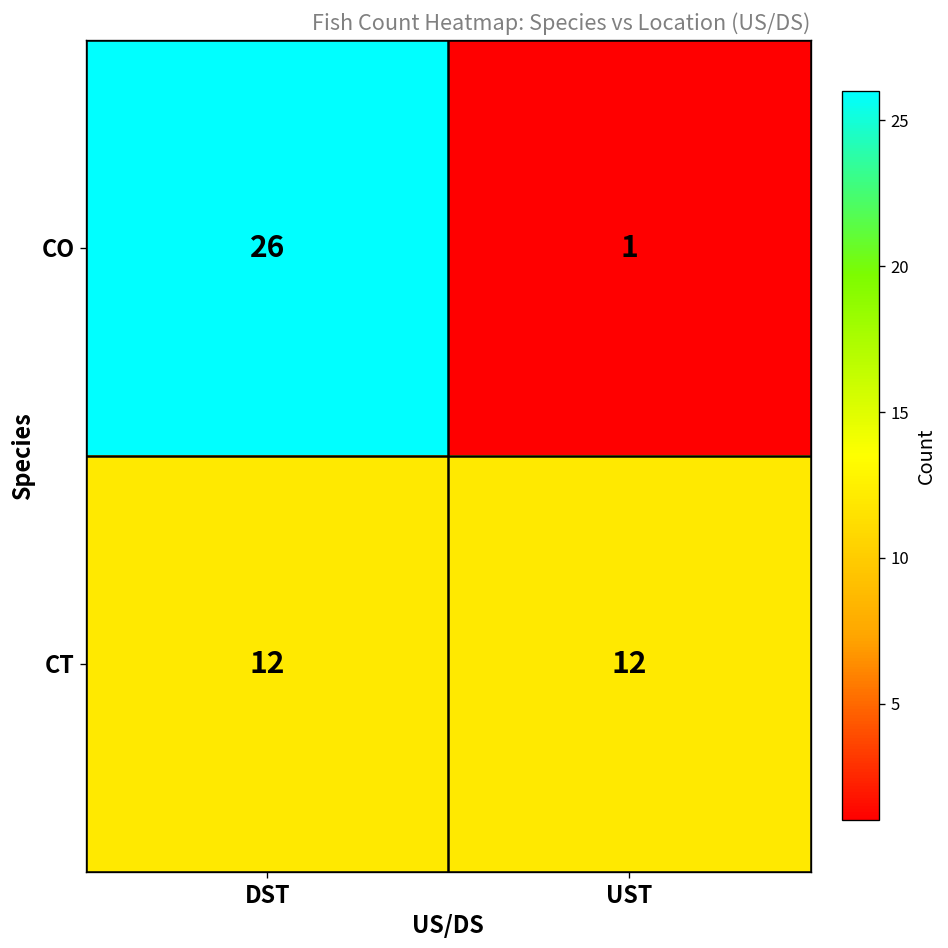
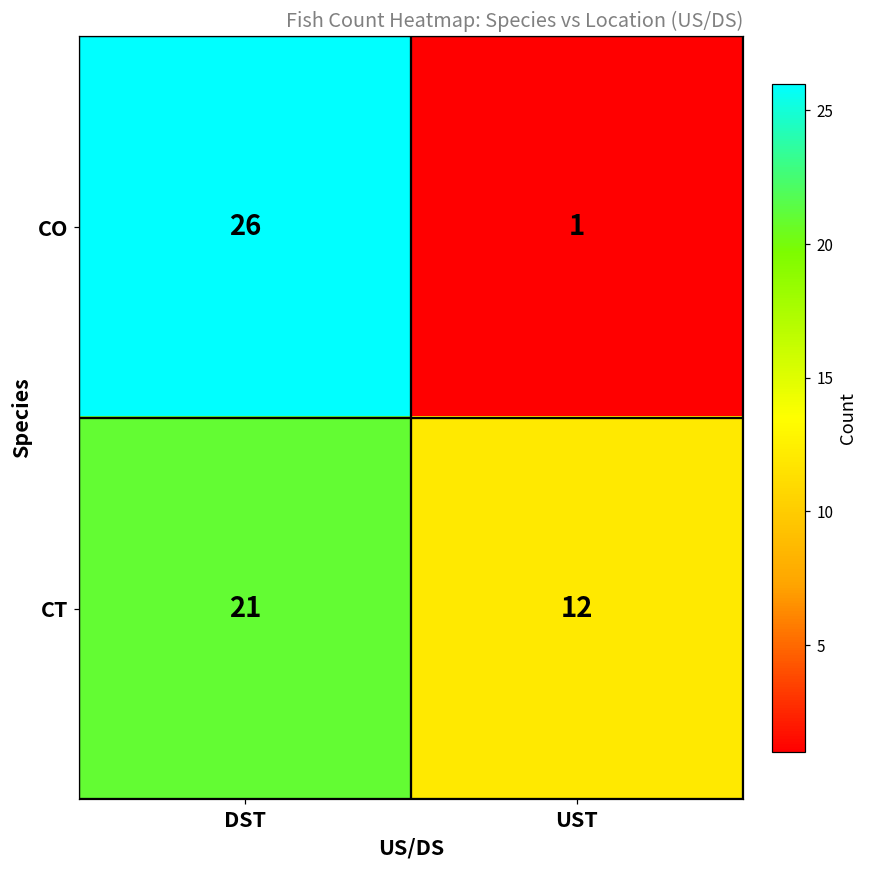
  {
    "CO": {
      "DST": 26,
      "UST": 1
    },
    "CT": {
-     "DST": 12,
+     "DST": 21,
      "UST": 12
    }
  }
